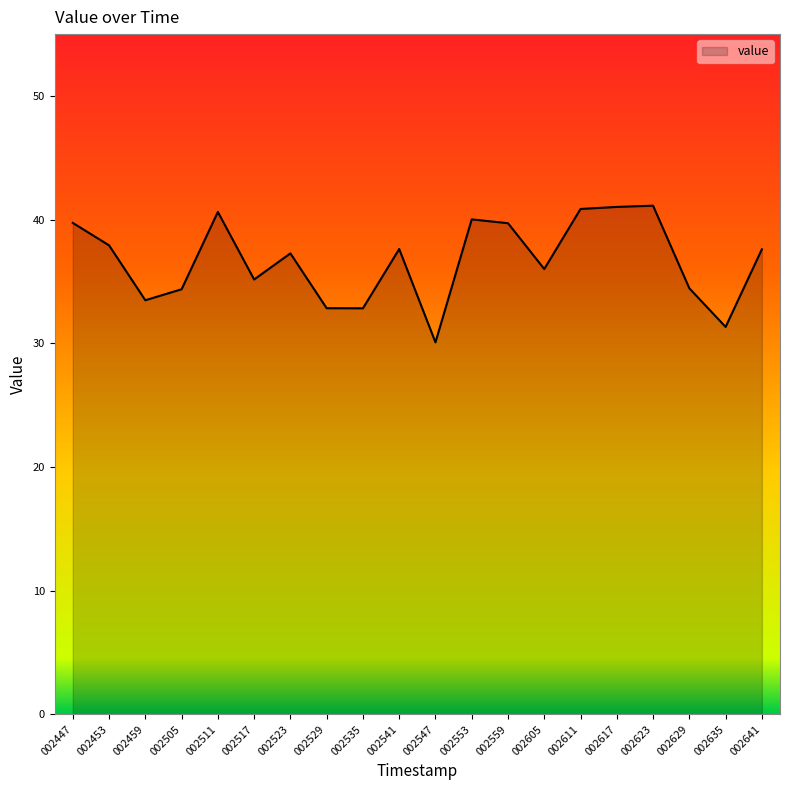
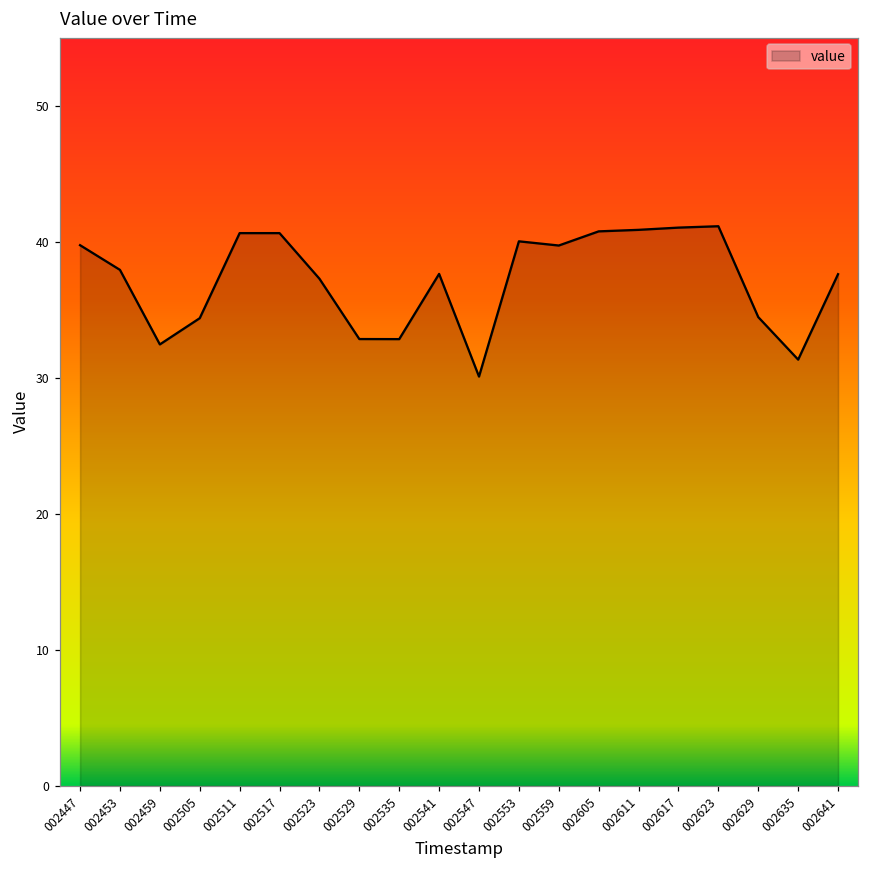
  {
    "002447": 39.7,
    "002453": 37.9,
-   "002459": 33.5,
+   "002459": 32.4,
    "002505": 34.4,
    "002511": 40.6,
-   "002517": 35.2,
+   "002517": 40.6,
    "002523": 37.3,
    "002529": 32.8,
    "002535": 32.8,
    "002541": 37.6,
    "002547": 30.1,
    "002553": 40.0,
    "002559": 39.7,
-   "002605": 36.0,
+   "002605": 40.8,
    "002611": 40.9,
    "002617": 41.0,
    "002623": 41.1,
    "002629": 34.4,
    "002635": 31.3,
    "002641": 37.6
  }
